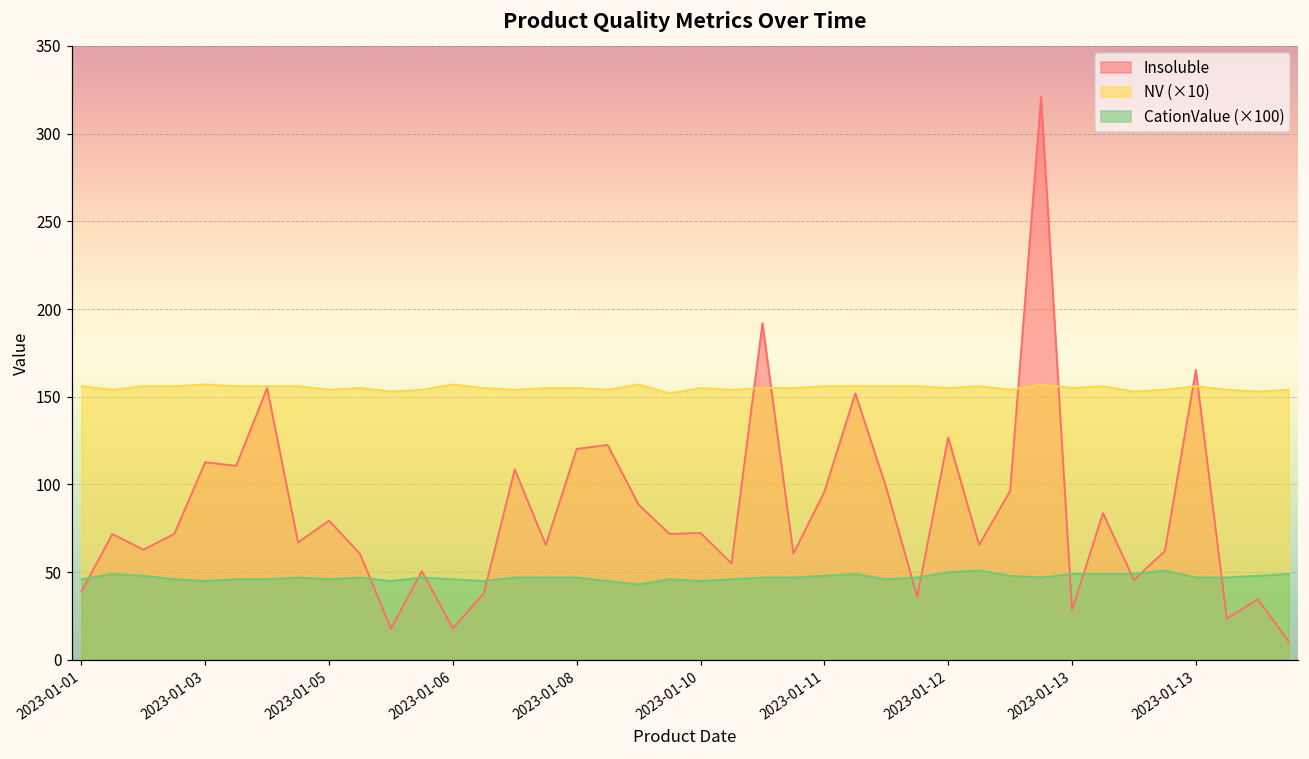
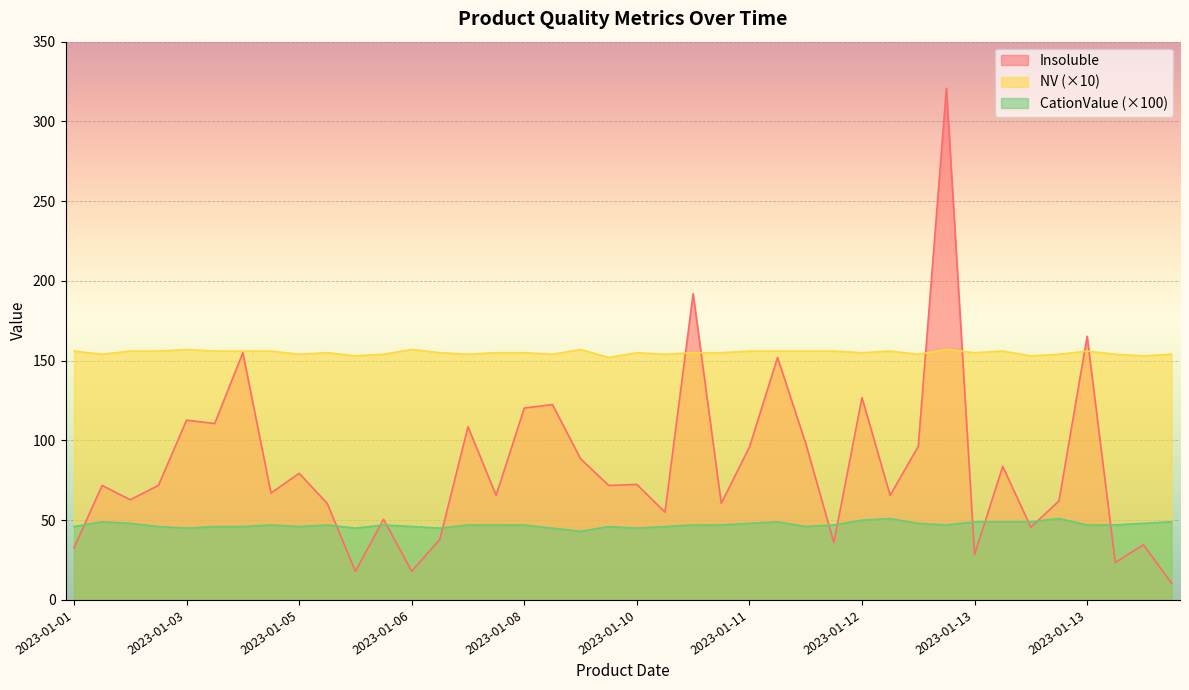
  {
    "Insoluble": {
-     "2023-01-01": 39
+     "2023-01-01": 33
    },
    "NV (×10)": {
      "2023-01-01": 156
    },
    "CationValue (×100)": {
      "2023-01-01": 46
    }
  }
